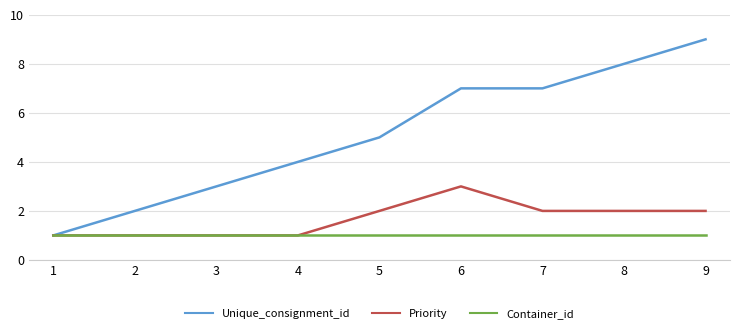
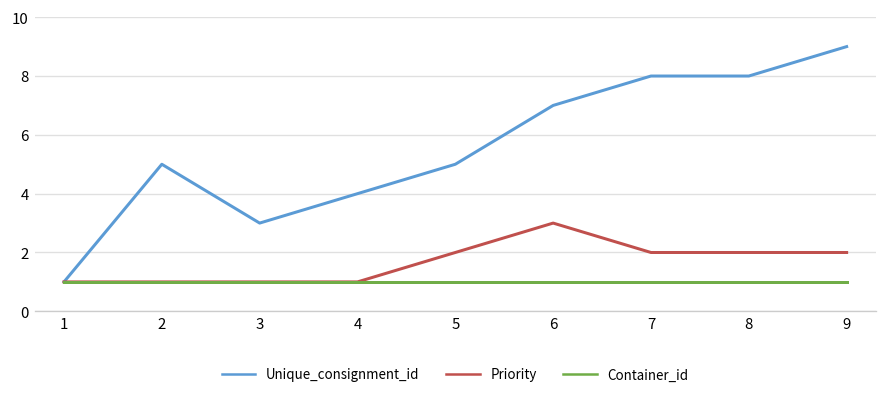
  {
    "Unique_consignment_id": {
-     "2": 2,
+     "2": 5,
      "3": 3,
      "4": 4,
      "5": 5,
      "6": 7,
-     "7": 7,
+     "7": 8,
      "8": 8,
      "9": 9
    },
    "Priority": {
      "5": 2,
      "6": 3,
      "7": 2,
      "8": 2,
      "9": 2
    },
    "Container_id": {
      "5": 1,
      "6": 1,
      "7": 1,
      "8": 1,
      "9": 1
    }
  }
